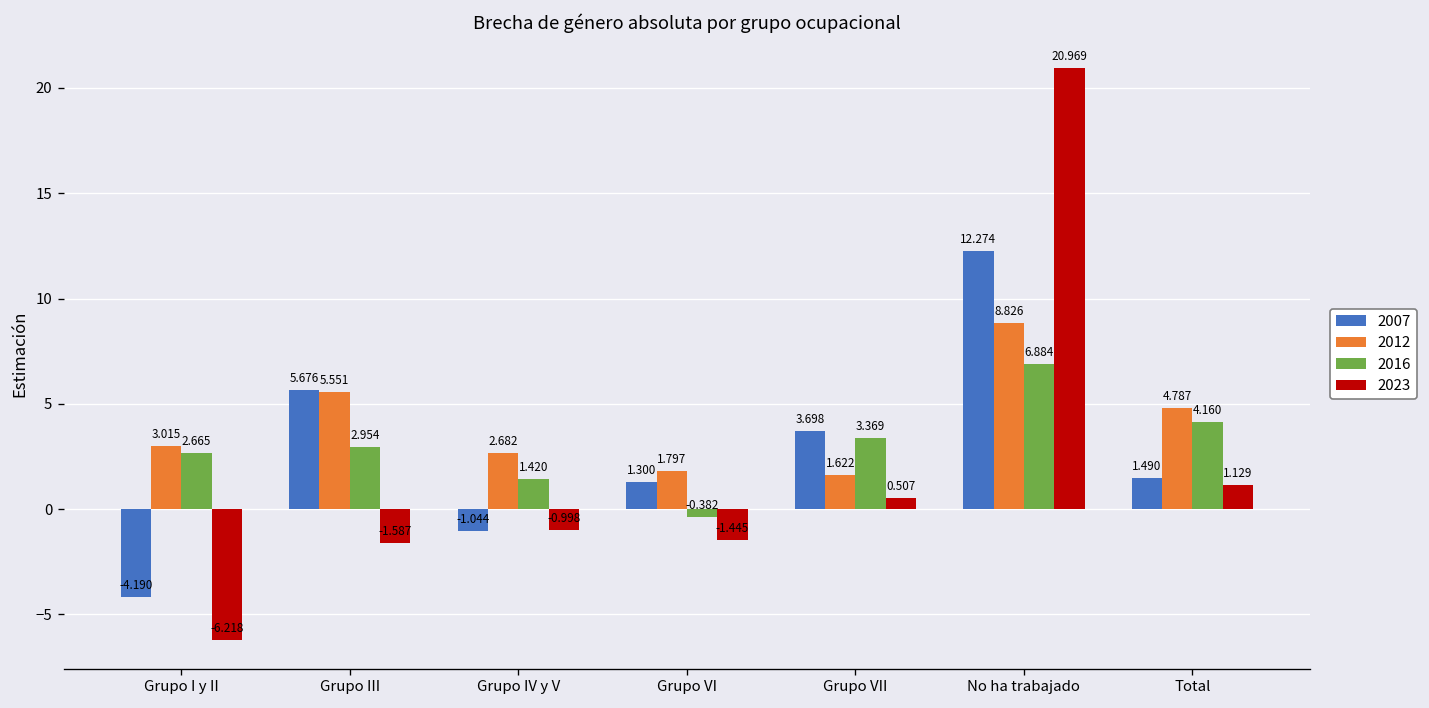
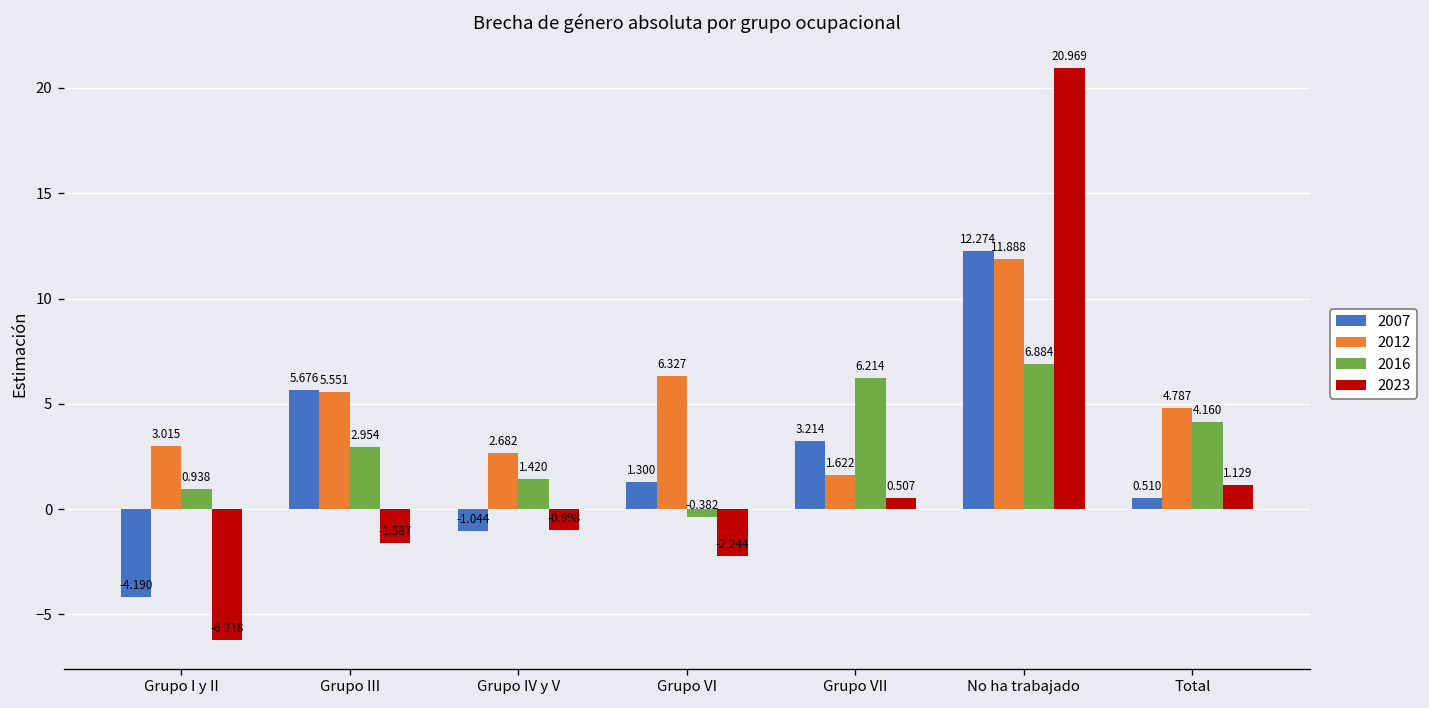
  {
    "2007": {
      "Grupo I y II": -4.190,
      "Grupo III": 5.676,
      "Grupo IV y V": -1.044,
      "Grupo VI": 1.300,
-     "Grupo VII": 3.698,
+     "Grupo VII": 3.214,
      "No ha trabajado": 12.274,
-     "Total": 1.490
+     "Total": 0.510
    },
    "2012": {
      "Grupo I y II": 3.015,
      "Grupo III": 5.551,
      "Grupo IV y V": 2.682,
-     "Grupo VI": 1.797,
+     "Grupo VI": 6.327,
      "Grupo VII": 1.622,
-     "No ha trabajado": 8.826,
+     "No ha trabajado": 11.888,
      "Total": 4.787
    },
    "2016": {
-     "Grupo I y II": 2.665,
+     "Grupo I y II": 0.938,
      "Grupo III": 2.954,
      "Grupo IV y V": 1.420,
      "Grupo VI": -0.382,
-     "Grupo VII": 3.369,
+     "Grupo VII": 6.214,
      "No ha trabajado": 6.884,
      "Total": 4.160
    },
    "2023": {
      "Grupo I y II": -6.218,
      "Grupo III": -1.587,
      "Grupo IV y V": -0.998,
-     "Grupo VI": -1.445,
+     "Grupo VI": -2.244,
      "Grupo VII": 0.507,
      "No ha trabajado": 20.969,
      "Total": 1.129
    }
  }
